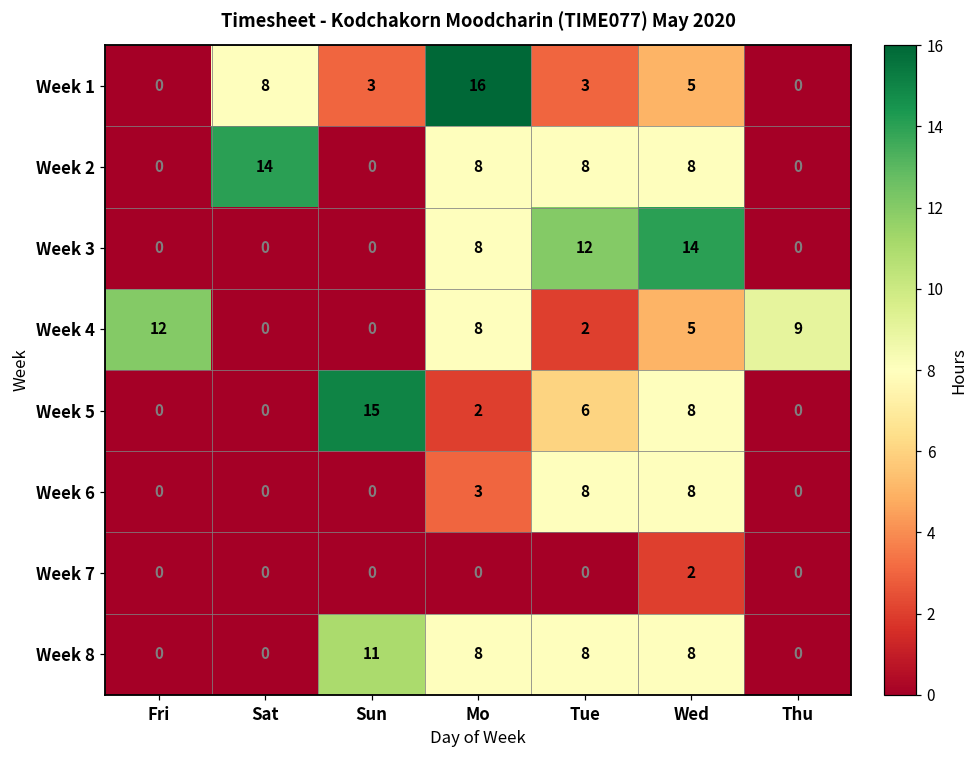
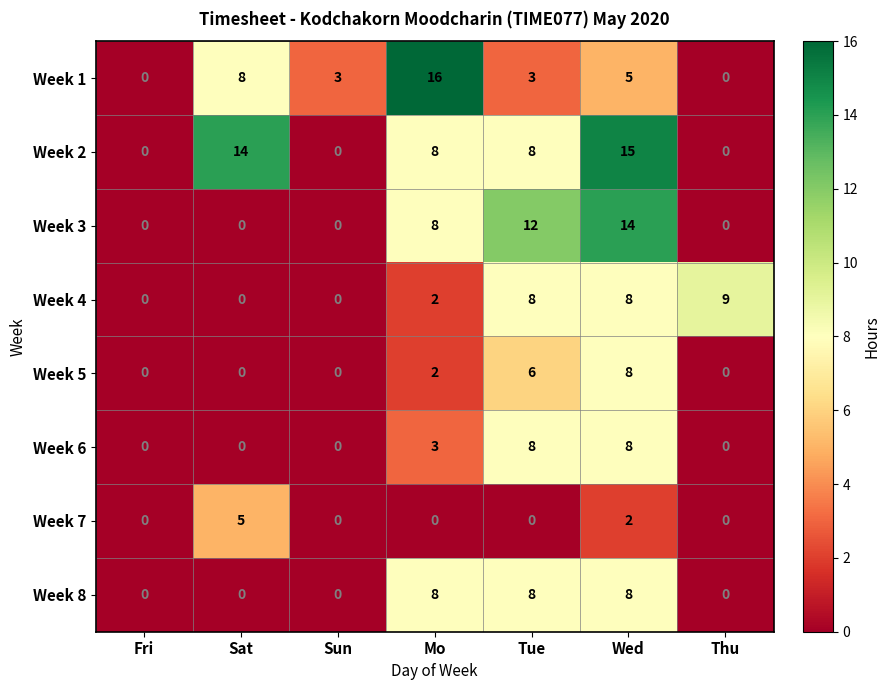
  {
    "Week 1": {
      "Fri": 0,
      "Sat": 8,
      "Sun": 3,
      "Mo": 16,
      "Tue": 3,
      "Wed": 5,
      "Thu": 0
    },
    "Week 2": {
      "Fri": 0,
      "Sat": 14,
      "Sun": 0,
      "Mo": 8,
      "Tue": 8,
-     "Wed": 8,
+     "Wed": 15,
      "Thu": 0
    },
    "Week 3": {
      "Fri": 0,
      "Sat": 0,
      "Sun": 0,
      "Mo": 8,
      "Tue": 12,
      "Wed": 14,
      "Thu": 0
    },
    "Week 4": {
-     "Fri": 12,
+     "Fri": 0,
      "Sat": 0,
      "Sun": 0,
-     "Mo": 8,
-     "Tue": 2,
-     "Wed": 5,
+     "Mo": 2,
+     "Tue": 8,
+     "Wed": 8,
      "Thu": 9
    },
    "Week 5": {
      "Fri": 0,
      "Sat": 0,
-     "Sun": 15,
+     "Sun": 0,
      "Mo": 2,
      "Tue": 6,
      "Wed": 8,
      "Thu": 0
    },
    "Week 6": {
      "Fri": 0,
      "Sat": 0,
      "Sun": 0,
      "Mo": 3,
      "Tue": 8,
      "Wed": 8,
      "Thu": 0
    },
    "Week 7": {
      "Fri": 0,
-     "Sat": 0,
+     "Sat": 5,
      "Sun": 0,
      "Mo": 0,
      "Tue": 0,
      "Wed": 2,
      "Thu": 0
    },
    "Week 8": {
      "Fri": 0,
      "Sat": 0,
-     "Sun": 11,
+     "Sun": 0,
      "Mo": 8,
      "Tue": 8,
      "Wed": 8,
      "Thu": 0
    }
  }
